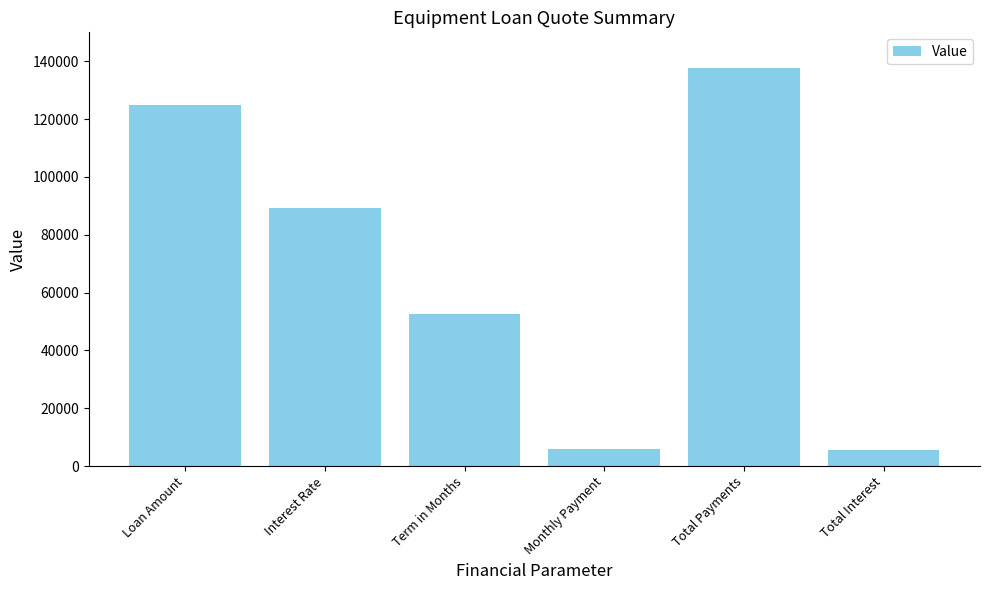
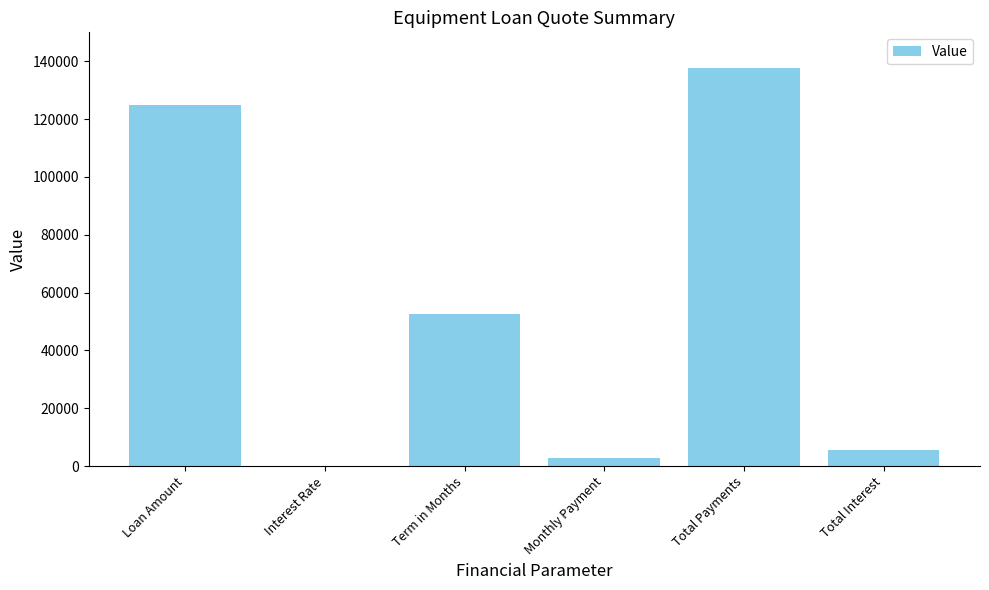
  {
    "Loan Amount": 125000,
-   "Interest Rate": 89000,
+   "Interest Rate": 0,
    "Term in Months": 53000,
-   "Monthly Payment": 6000,
+   "Monthly Payment": 3000,
    "Total Payments": 137000,
    "Total Interest": 5000
  }
